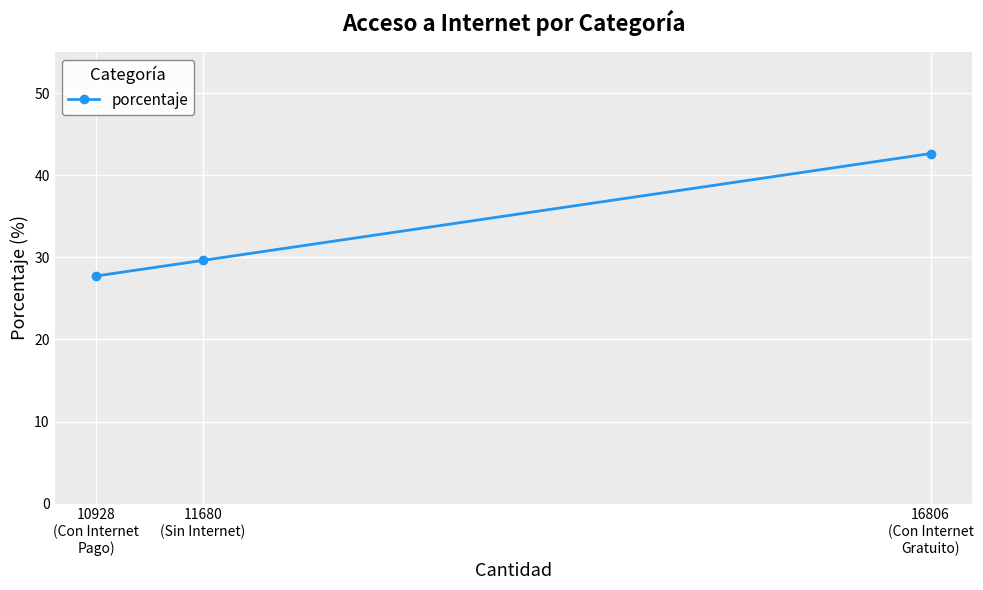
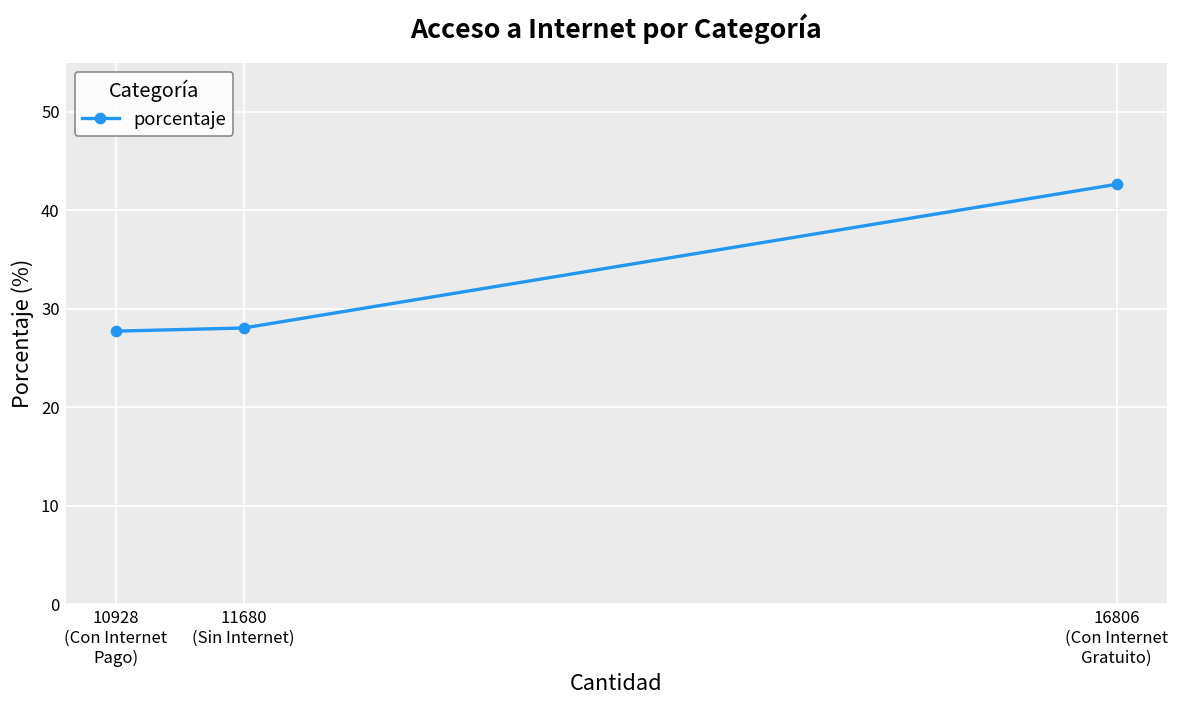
  {
    "10928 (Con Internet Pago)": 28,
-   "11680 (Sin Internet)": 30,
+   "11680 (Sin Internet)": 28,
    "16806 (Con Internet Gratuito)": 43
  }
